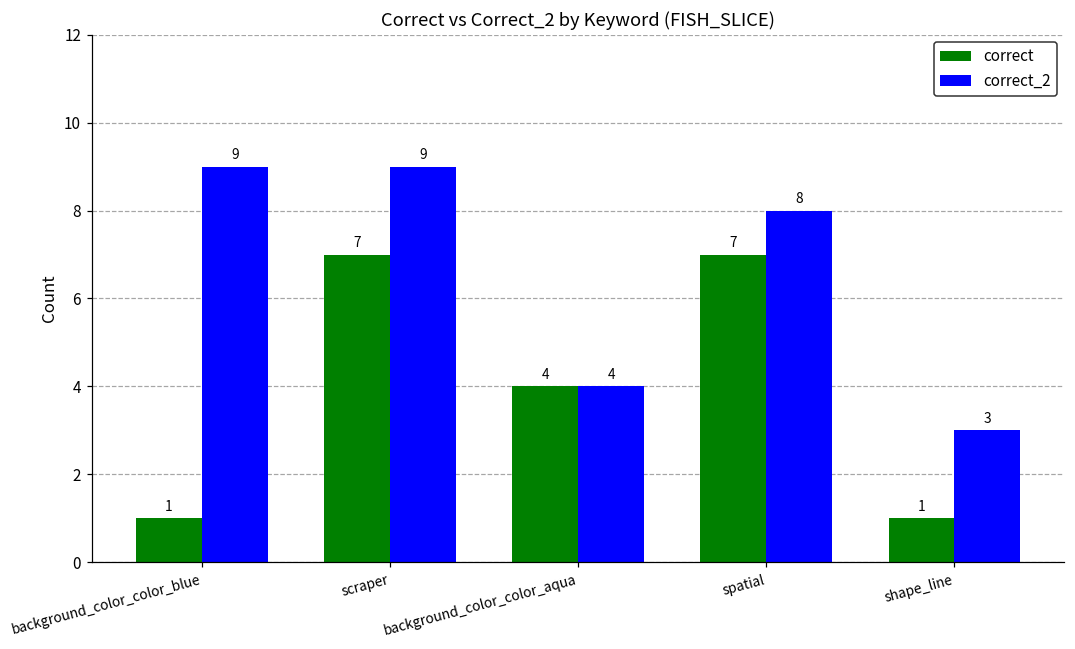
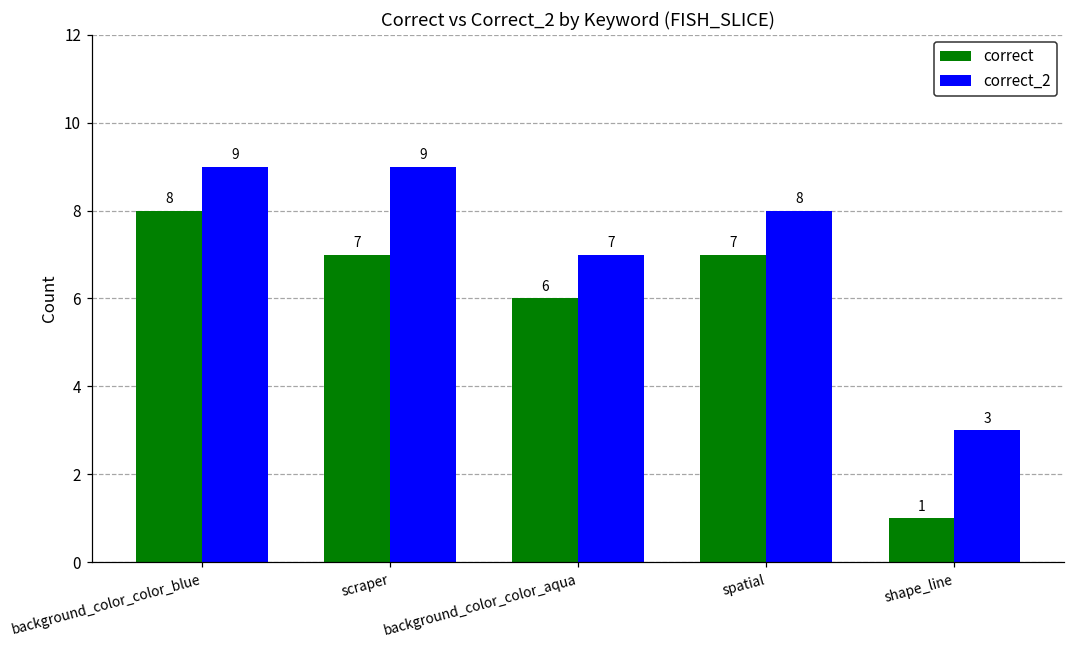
  {
    "correct": {
-     "background_color_color_blue": 1,
+     "background_color_color_blue": 8,
      "scraper": 7,
-     "background_color_color_aqua": 4,
+     "background_color_color_aqua": 6,
      "spatial": 7,
      "shape_line": 1
    },
    "correct_2": {
      "background_color_color_blue": 9,
      "scraper": 9,
-     "background_color_color_aqua": 4,
+     "background_color_color_aqua": 7,
      "spatial": 8,
      "shape_line": 3
    }
  }
